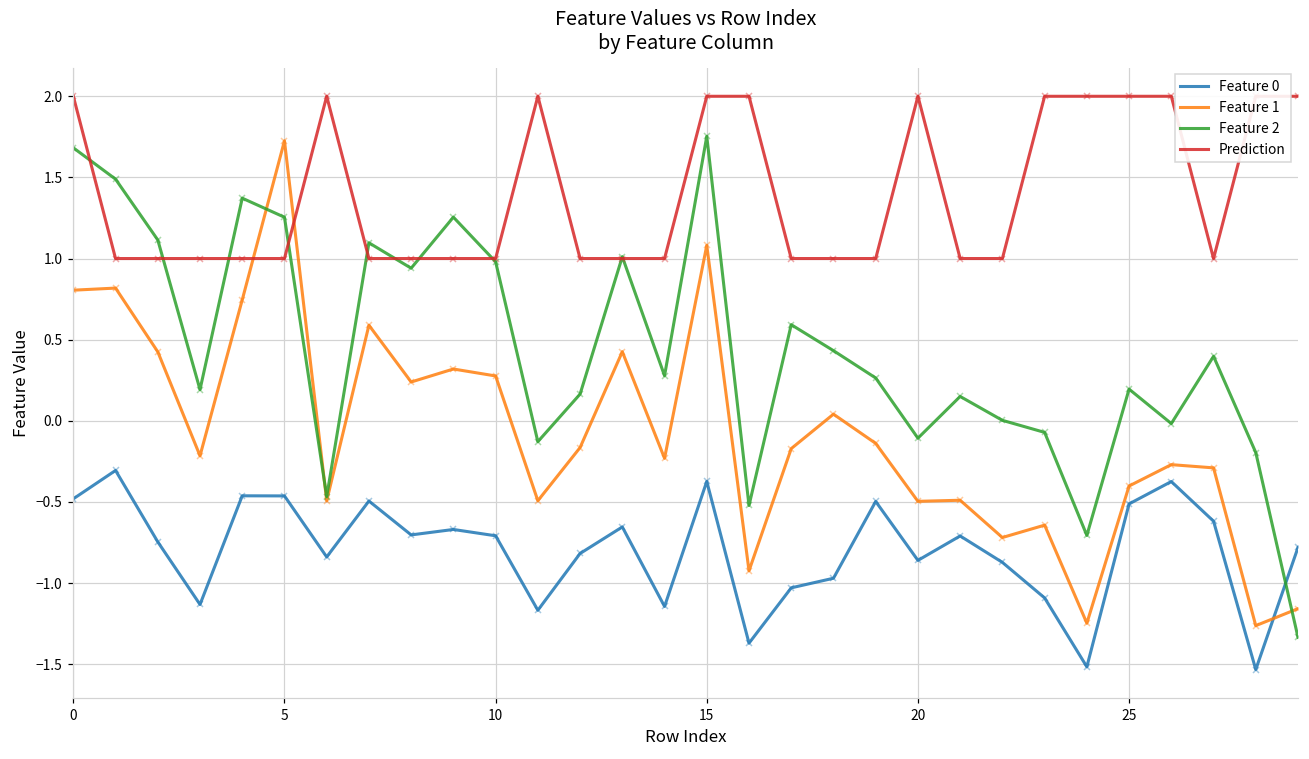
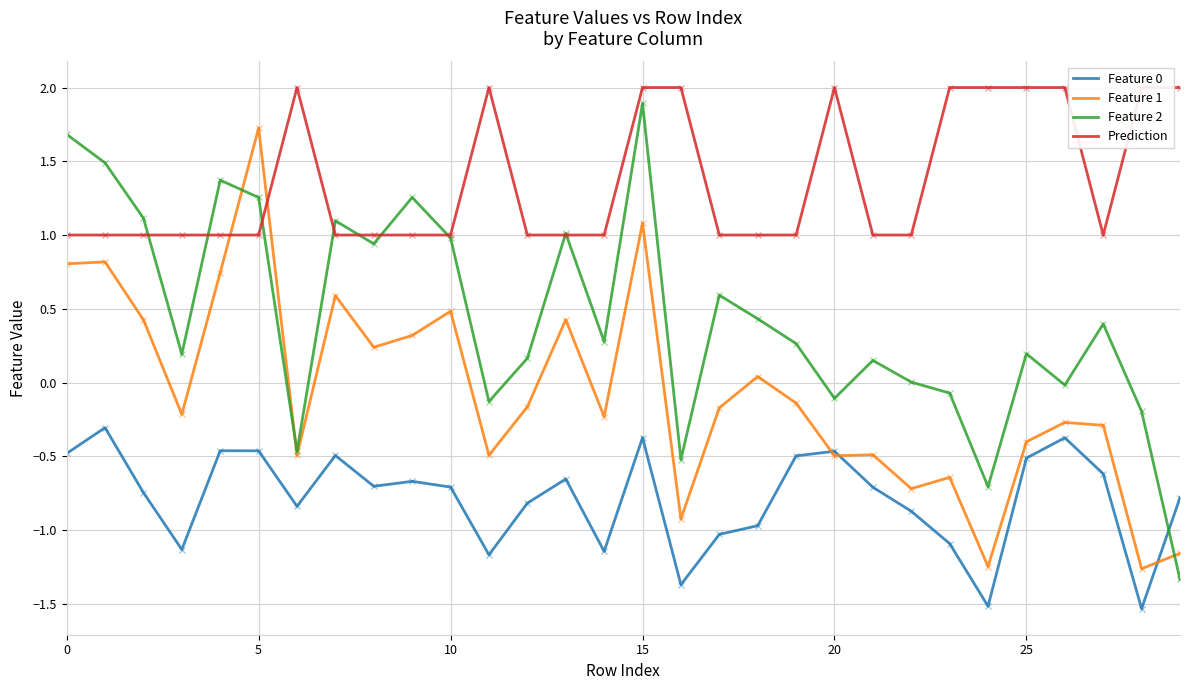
  {
    "Feature 0": {
      "0": -0.48,
      "5": -0.46,
      "10": -0.71,
      "15": -0.37,
-     "20": -0.86,
+     "20": -0.47,
      "25": -0.51
    },
    "Feature 1": {
      "0": 0.80,
      "5": 1.73,
-     "10": 0.28,
+     "10": 0.48,
      "15": 1.08,
      "20": -0.50,
      "25": -0.40
    },
    "Feature 2": {
      "0": 1.68,
      "5": 1.25,
      "10": 0.98,
-     "15": 1.75,
+     "15": 1.89,
      "20": -0.11,
      "25": 0.20
    },
    "Prediction": {
-     "0": 2,
+     "0": 1,
      "5": 1,
      "10": 1,
      "15": 2,
      "20": 2,
      "25": 2
    }
  }
